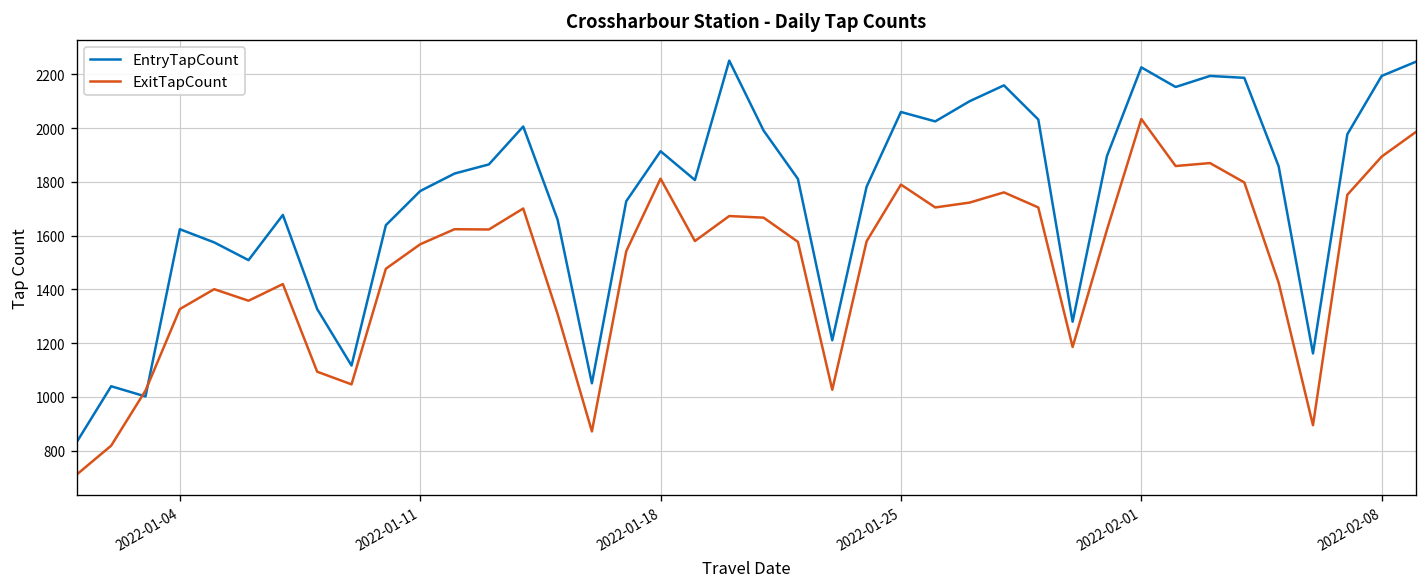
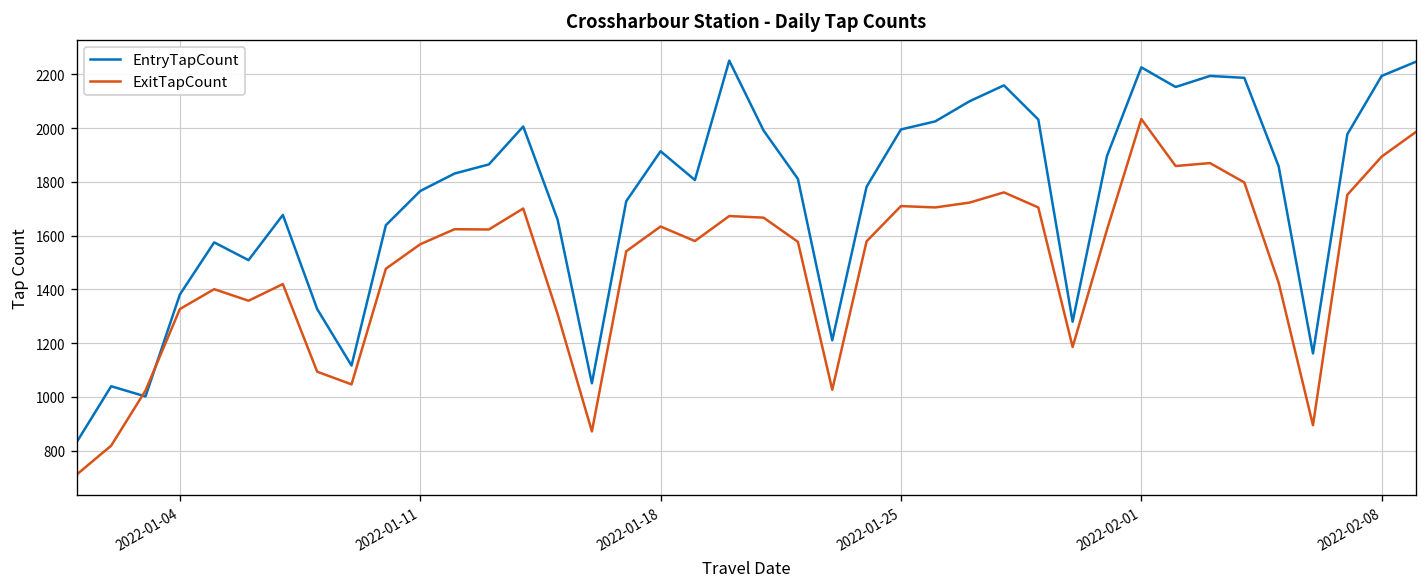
  {
    "EntryTapCount": {
-     "2022-01-04": 1620,
+     "2022-01-04": 1380,
      "2022-01-11": 1770,
      "2022-01-18": 1910,
-     "2022-01-25": 2060,
+     "2022-01-25": 2000,
      "2022-02-01": 2230,
      "2022-02-08": 2190
    },
    "ExitTapCount": {
      "2022-01-04": 1330,
      "2022-01-11": 1570,
-     "2022-01-18": 1810,
-     "2022-01-25": 1790,
+     "2022-01-18": 1630,
+     "2022-01-25": 1710,
      "2022-02-01": 2030,
      "2022-02-08": 1890
    }
  }
